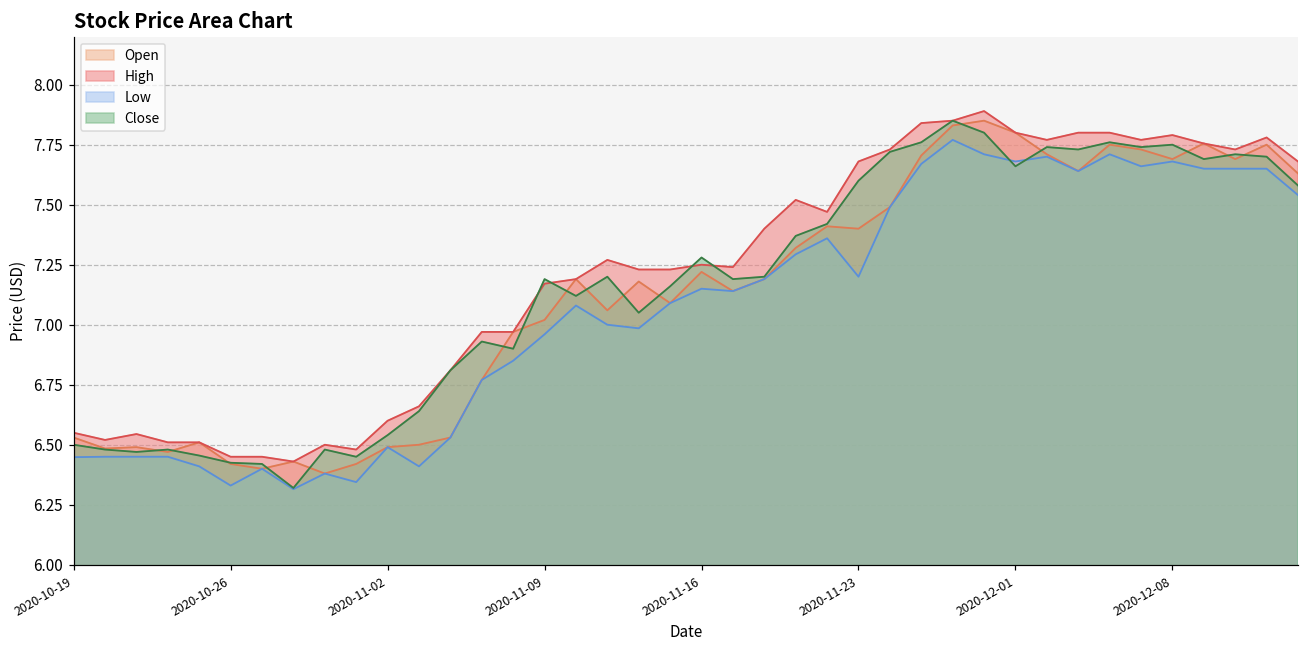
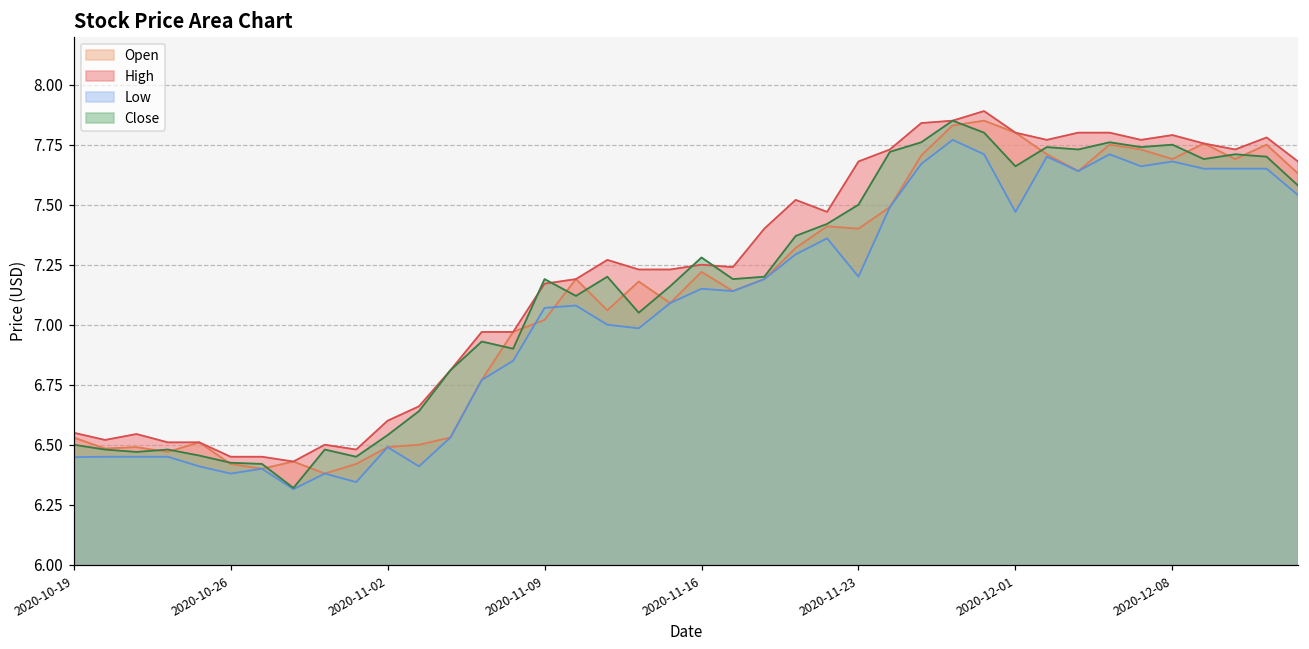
  {
    "Low": {
      "2020-10-19": 6.45,
-     "2020-10-26": 6.33,
-     "2020-11-09": 6.96,
+     "2020-10-26": 6.38,
+     "2020-11-09": 7.07,
      "2020-11-16": 7.15,
      "2020-11-23": 7.20,
-     "2020-12-01": 7.68
+     "2020-12-01": 7.47
    },
    "Close": {
      "2020-10-19": 6.5,
      "2020-11-02": 6.54,
      "2020-11-09": 7.2,
      "2020-11-16": 7.28,
-     "2020-11-23": 7.6,
+     "2020-11-23": 7.5,
      "2020-12-01": 7.66,
      "2020-12-08": 7.75
    }
  }
